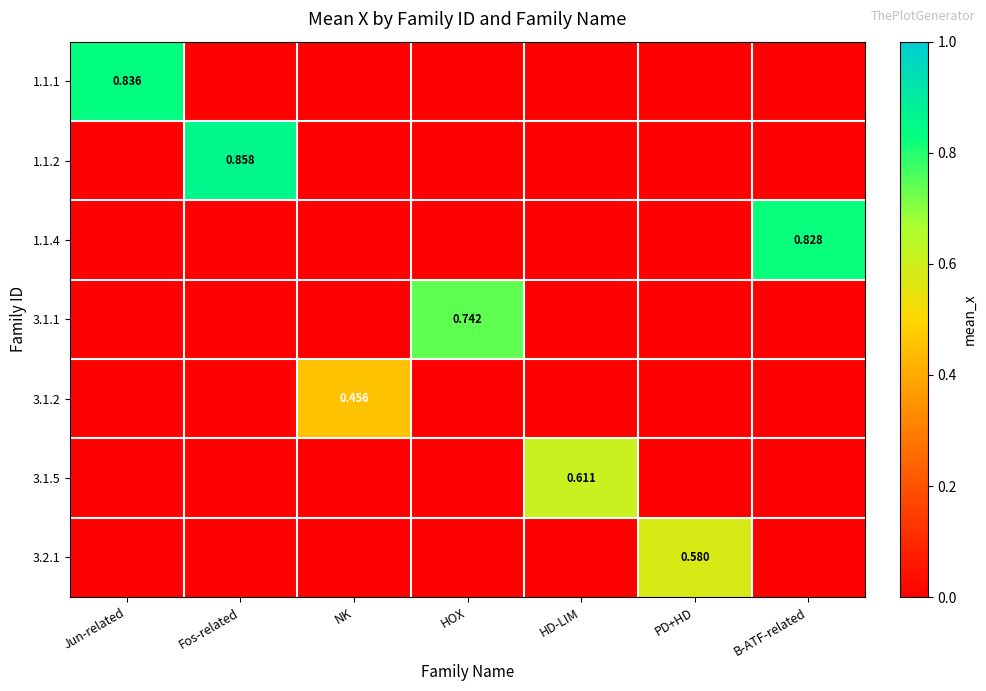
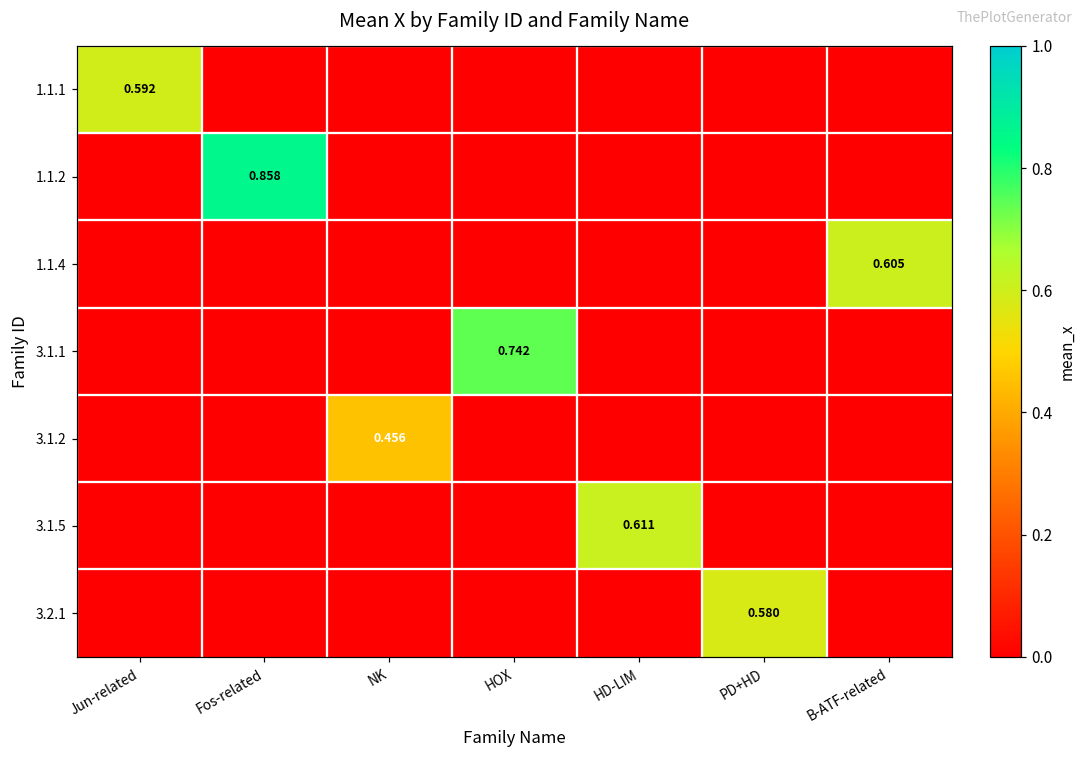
  {
    "1.1.1": {
-     "Jun-related": 0.836
+     "Jun-related": 0.592
    },
    "1.1.2": {
      "Fos-related": 0.858
    },
    "1.1.4": {
-     "B-ATF-related": 0.828
+     "B-ATF-related": 0.605
    },
    "3.1.1": {
      "HOX": 0.742
    },
    "3.1.2": {
      "NK": 0.456
    },
    "3.1.5": {
      "HD-LIM": 0.611
    },
    "3.2.1": {
      "PD+HD": 0.580
    }
  }
